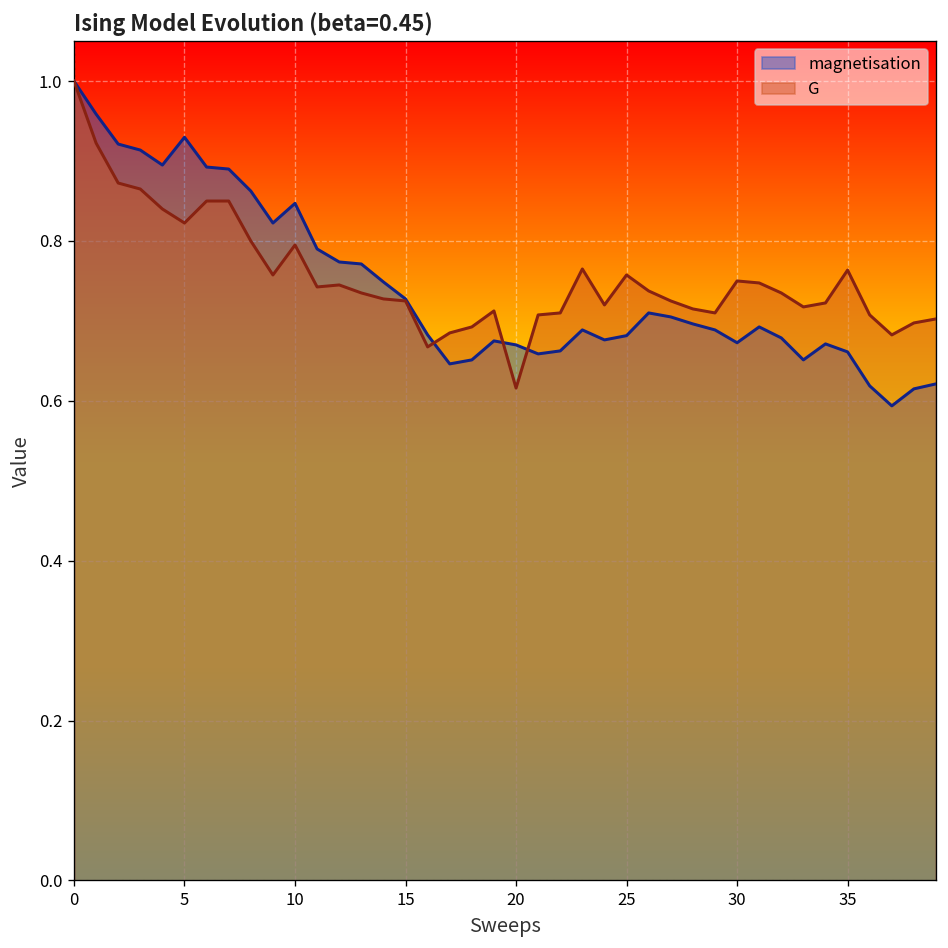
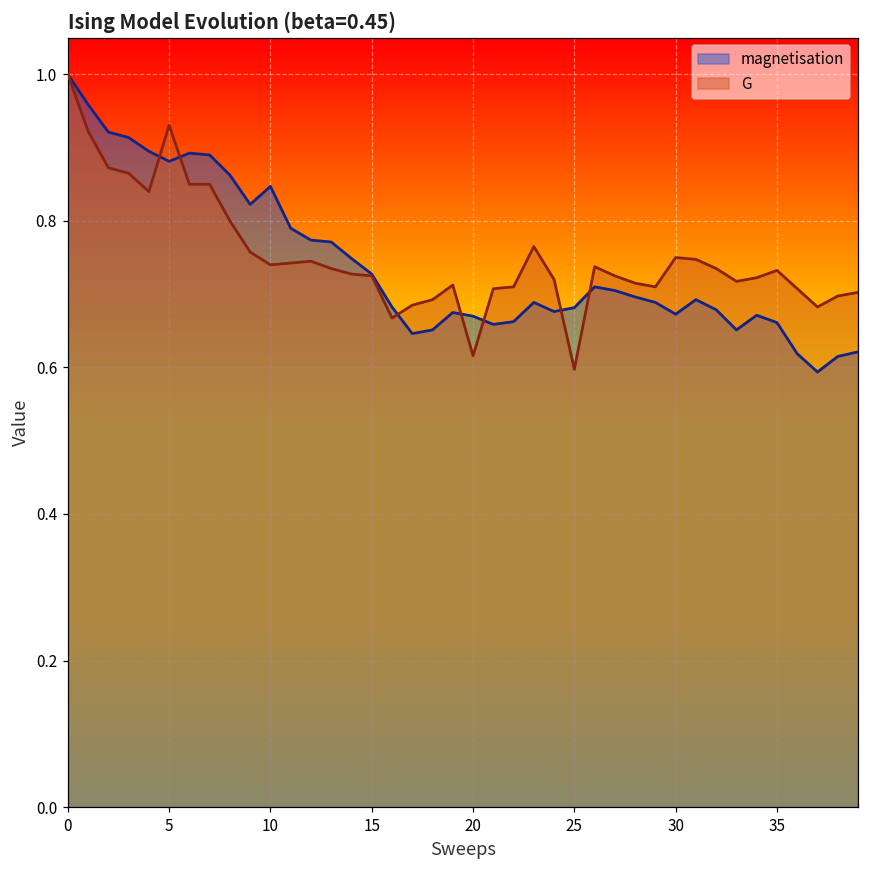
  {
    "magnetisation": {
-     "5": 0.93,
+     "5": 0.88,
      "10": 0.85,
      "20": 0.67,
      "25": 0.68,
      "30": 0.67,
      "35": 0.66
    },
    "G": {
-     "5": 0.82,
-     "10": 0.80,
+     "5": 0.93,
+     "10": 0.74,
      "20": 0.62,
-     "25": 0.76,
+     "25": 0.60,
      "30": 0.75,
-     "35": 0.76
+     "35": 0.73
    }
  }
